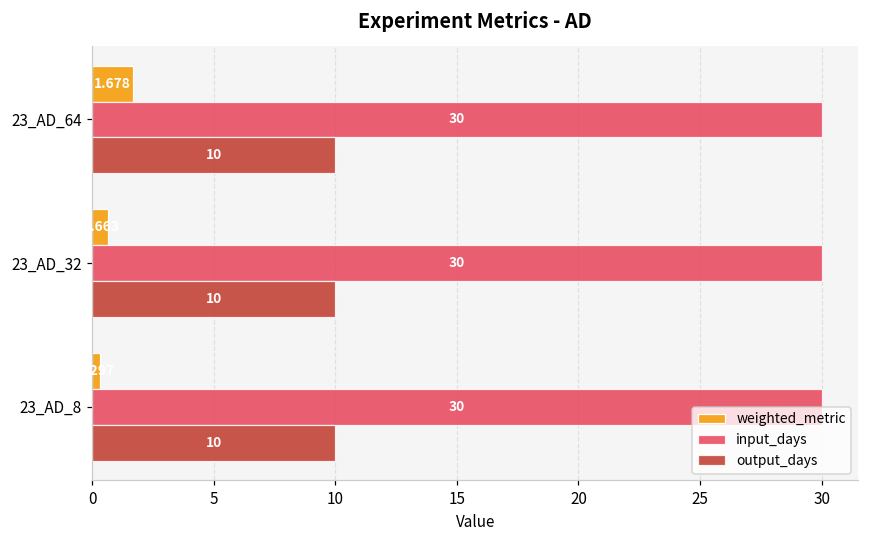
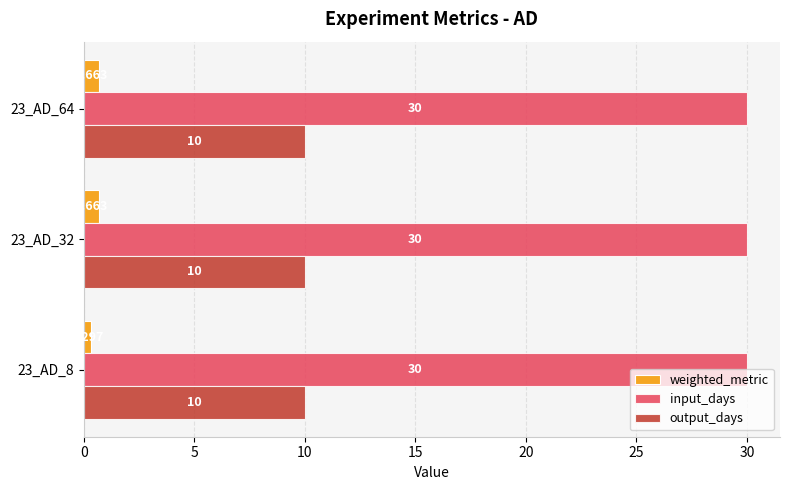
  {
    "weighted_metric": {
-     "23_AD_64": 1.7,
+     "23_AD_64": 0.7,
      "23_AD_32": 0.7,
      "23_AD_8": 0.3
    },
    "input_days": {
      "23_AD_64": 30,
      "23_AD_32": 30
    },
    "output_days": {
      "23_AD_64": 10,
      "23_AD_32": 10,
      "23_AD_8": 10
    }
  }
